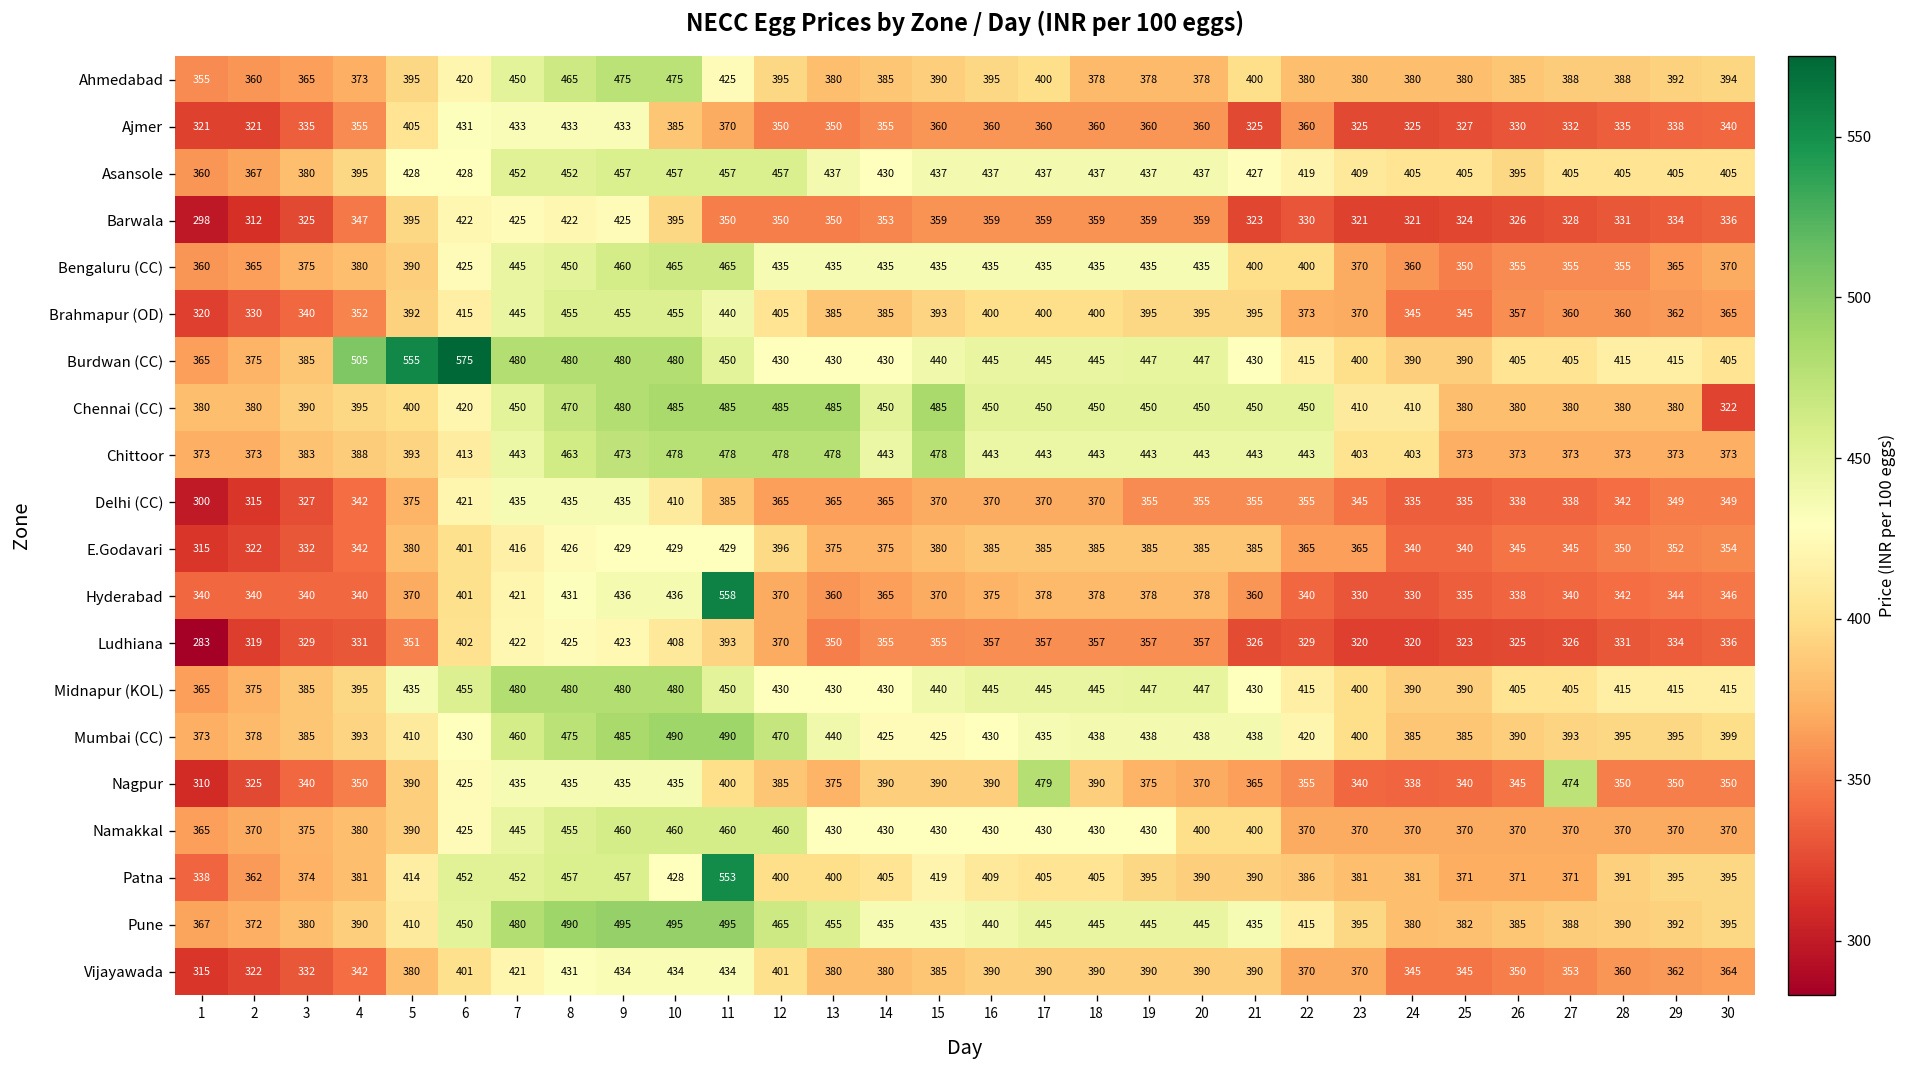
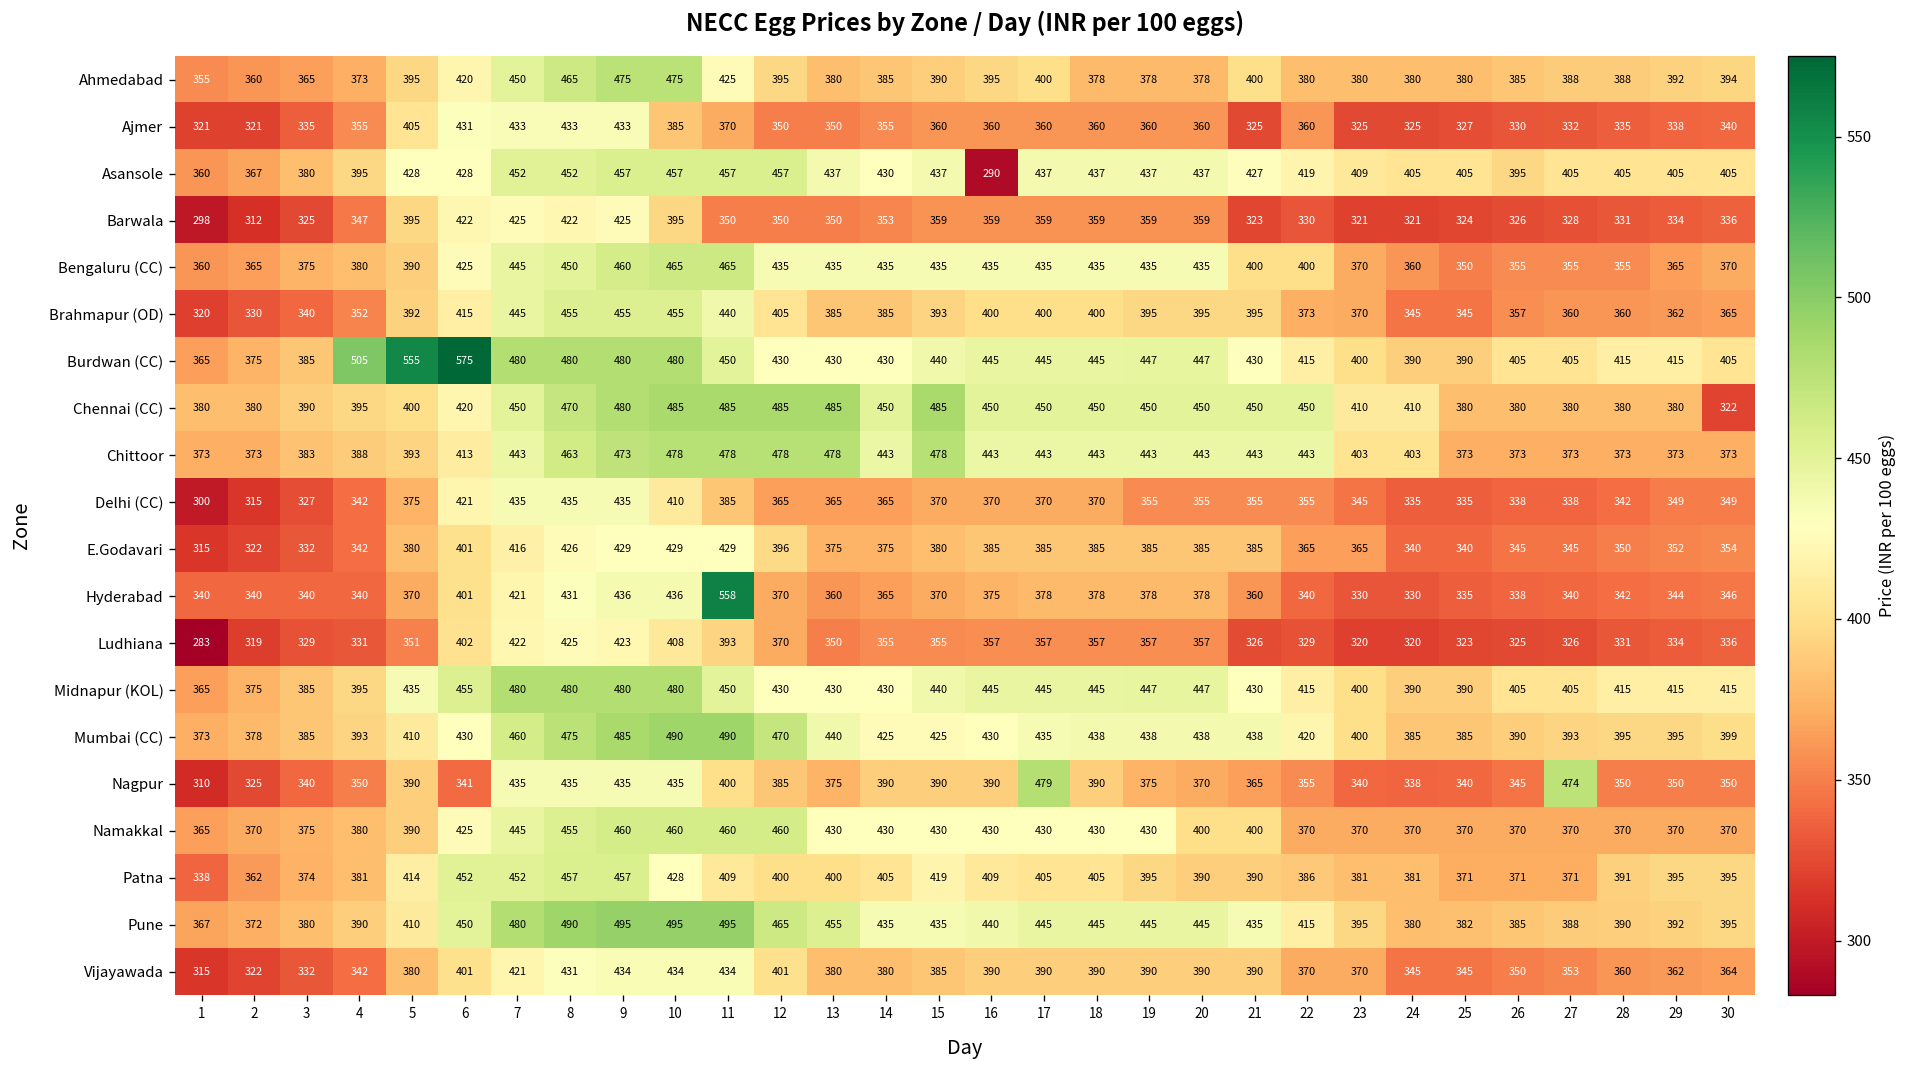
  {
    "Asansole": {
      "1": 360,
      "2": 367,
      "3": 380,
      "4": 395,
      "5": 428,
      "6": 428,
      "7": 452,
      "8": 452,
      "9": 457,
      "10": 457,
      "11": 457,
      "12": 457,
      "13": 437,
      "14": 430,
      "15": 437,
-     "16": 437,
+     "16": 290,
      "17": 437,
      "18": 437,
      "19": 437,
      "20": 437,
      "21": 427,
      "22": 419,
      "23": 409,
      "24": 405,
      "25": 405,
      "26": 395,
      "27": 405,
      "28": 405,
      "29": 405,
      "30": 405
    },
    "Nagpur": {
      "1": 310,
      "2": 325,
      "3": 340,
      "4": 350,
      "5": 390,
-     "6": 425,
+     "6": 341,
      "7": 435,
      "8": 435,
      "9": 435,
      "10": 435,
      "11": 400,
      "12": 385,
      "13": 375,
      "14": 390,
      "15": 390,
      "16": 390,
      "17": 479,
      "18": 390,
      "19": 375,
      "20": 370,
      "21": 365,
      "22": 355,
      "23": 340,
      "24": 338,
      "25": 340,
      "26": 345,
      "27": 474,
      "28": 350,
      "29": 350,
      "30": 350
    },
    "Patna": {
      "1": 338,
      "2": 362,
      "3": 374,
      "4": 381,
      "5": 414,
      "6": 452,
      "7": 452,
      "8": 457,
      "9": 457,
      "10": 428,
-     "11": 553,
+     "11": 409,
      "12": 400,
      "13": 400,
      "14": 405,
      "15": 419,
      "16": 409,
      "17": 405,
      "18": 405,
      "19": 395,
      "20": 390,
      "21": 390,
      "22": 386,
      "23": 381,
      "24": 381,
      "25": 371,
      "26": 371,
      "27": 371,
      "28": 391,
      "29": 395,
      "30": 395
    }
  }
